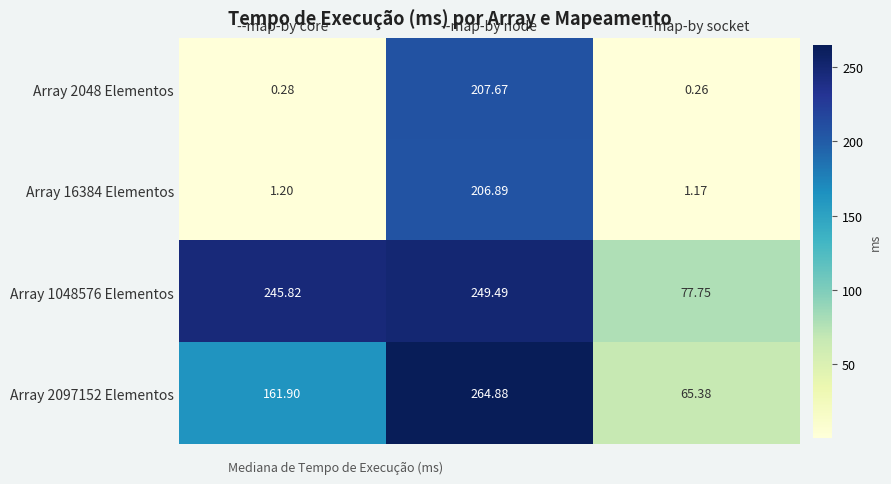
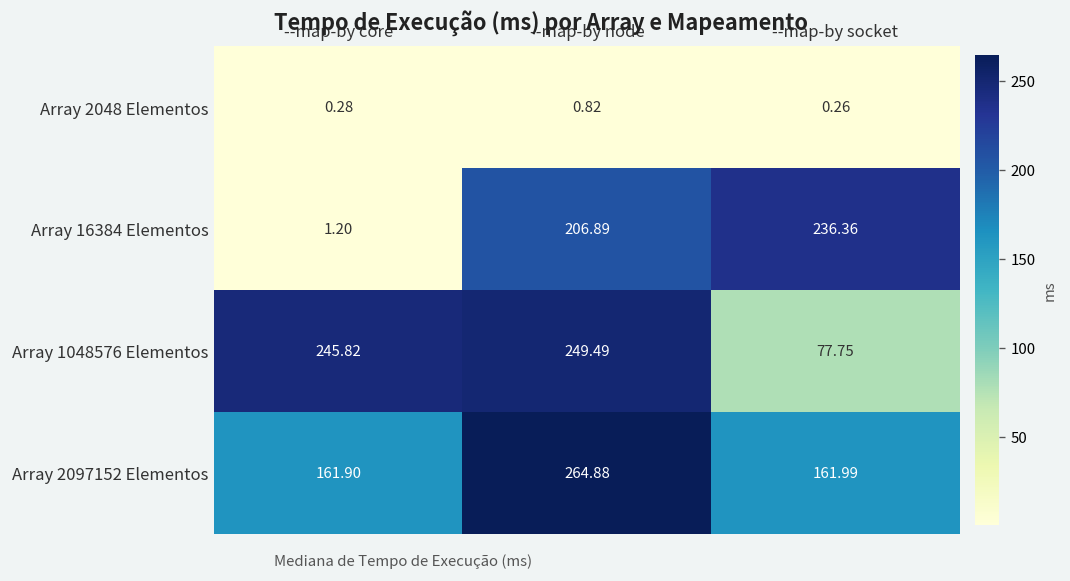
  {
    "Array 2048 Elementos": {
      "--map-by core": 0.28,
-     "--map-by node": 207.67,
+     "--map-by node": 0.82,
      "--map-by socket": 0.26
    },
    "Array 16384 Elementos": {
      "--map-by core": 1.20,
      "--map-by node": 206.89,
-     "--map-by socket": 1.17
+     "--map-by socket": 236.36
    },
    "Array 1048576 Elementos": {
      "--map-by core": 245.82,
      "--map-by node": 249.49,
      "--map-by socket": 77.75
    },
    "Array 2097152 Elementos": {
      "--map-by core": 161.90,
      "--map-by node": 264.88,
-     "--map-by socket": 65.38
+     "--map-by socket": 161.99
    }
  }
